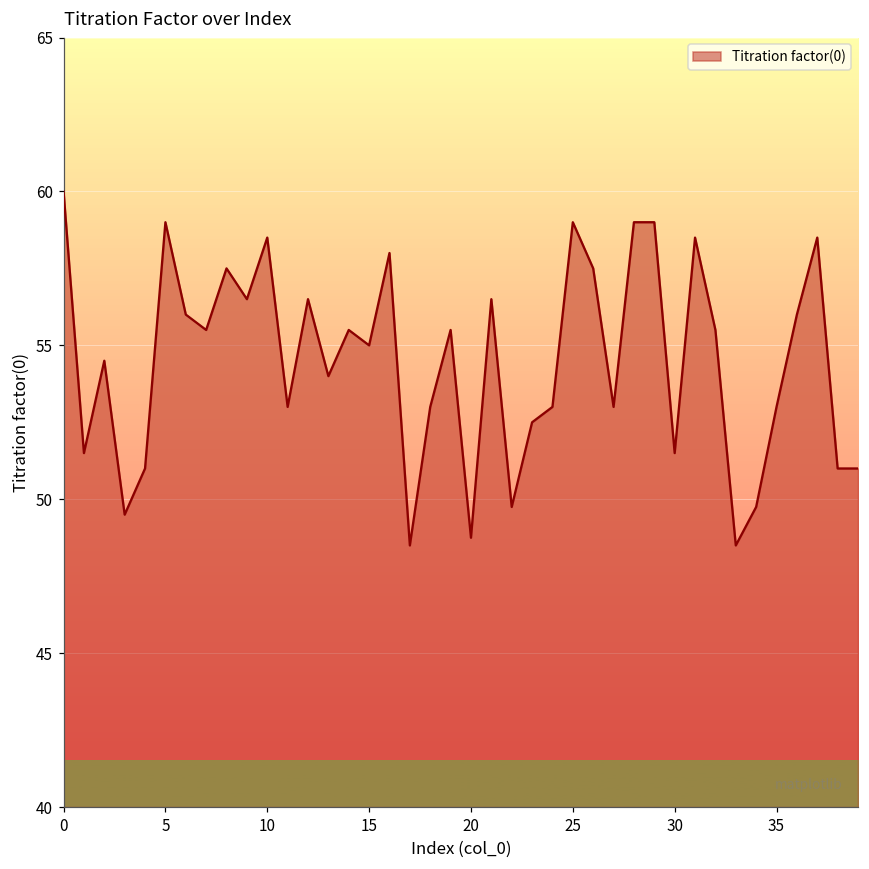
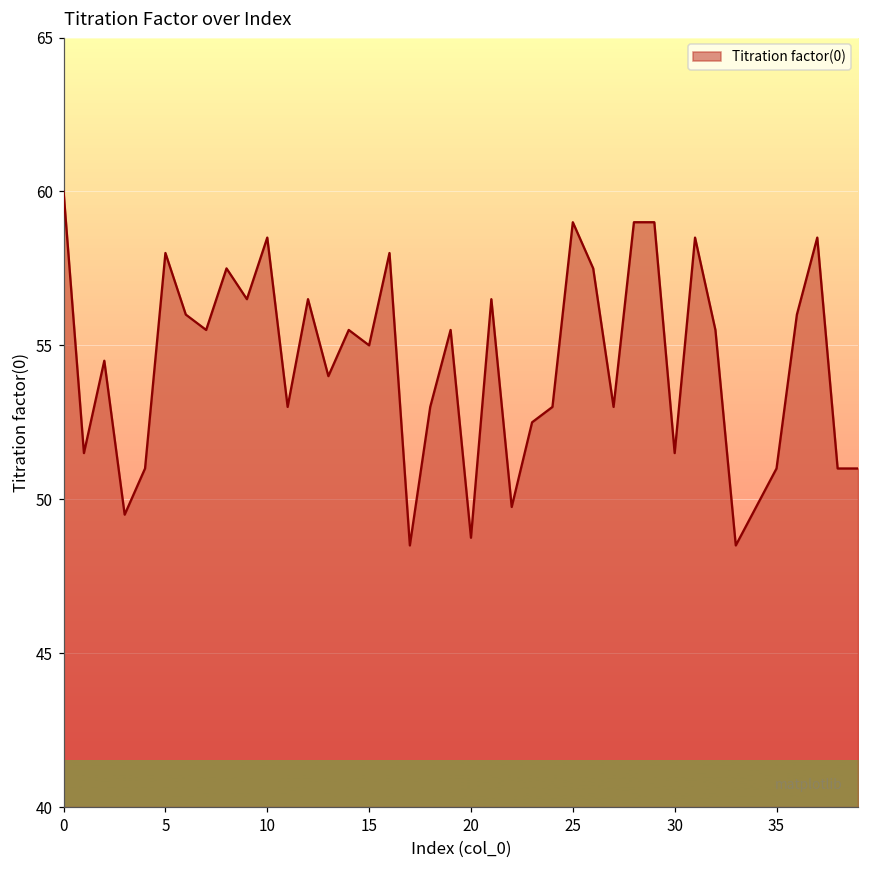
  {
    "0": 60,
-   "5": 59,
+   "5": 58,
    "10": 58.5,
    "15": 55,
    "20": 48.8,
    "25": 59,
    "30": 51.5,
-   "35": 53
+   "35": 51
  }
